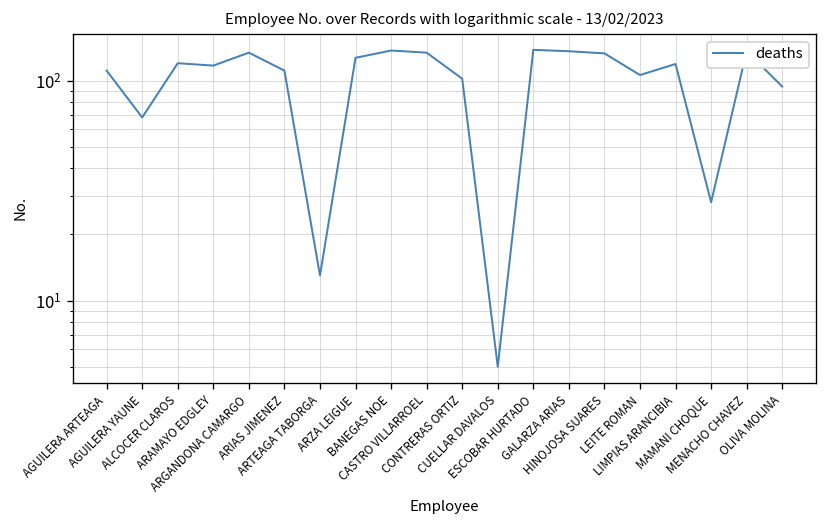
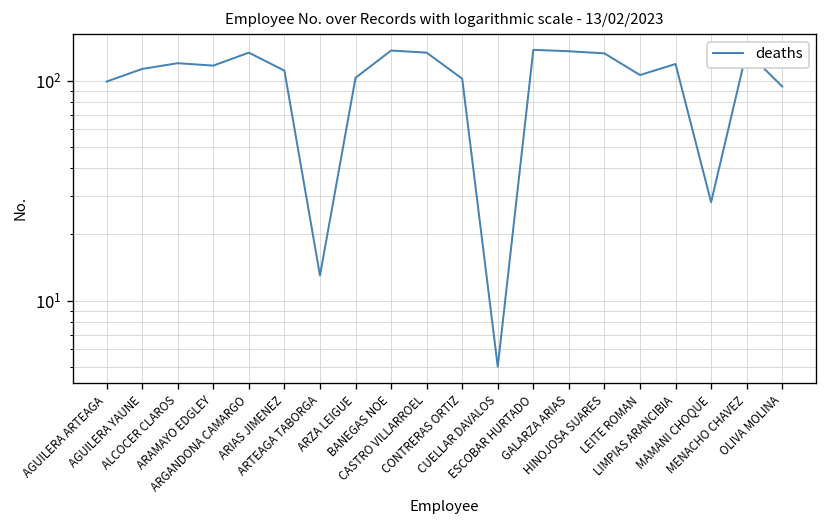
  {
-   "AGUILERA ARTEAGA": 110,
-   "AGUILERA YAUNE": 68,
+   "AGUILERA ARTEAGA": 100,
+   "AGUILERA YAUNE": 110,
    "ALCOCER CLAROS": 120,
    "ARAMAYO EDGLEY": 120,
    "ARGANDONA CAMARGO": 130,
    "ARIAS JIMENEZ": 110,
    "ARTEAGA TABORGA": 13,
-   "ARZA LEIGUE": 130,
+   "ARZA LEIGUE": 100,
    "BANEGAS NOE": 140,
    "CASTRO VILLARROEL": 130,
    "CONTRERAS ORTIZ": 100,
    "CUELLAR DAVALOS": 5,
    "ESCOBAR HURTADO": 140,
    "GALARZA ARIAS": 140,
    "HINOJOSA SUARES": 130,
    "LEITE ROMAN": 110,
    "LIMPIAS ARANCIBIA": 120,
    "MAMANI CHOQUE": 28,
    "OLIVA MOLINA": 90
  }
